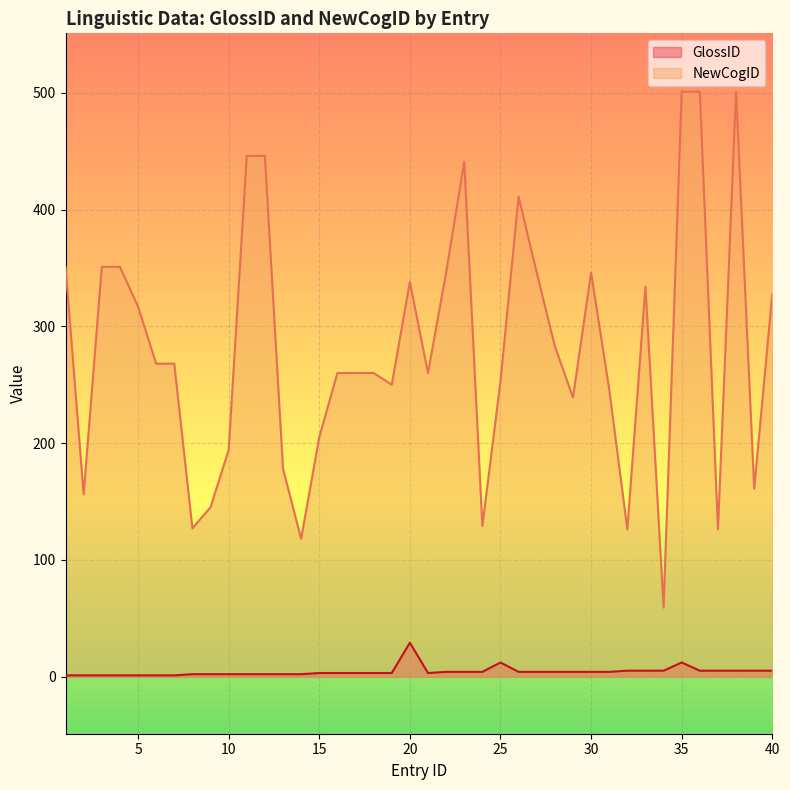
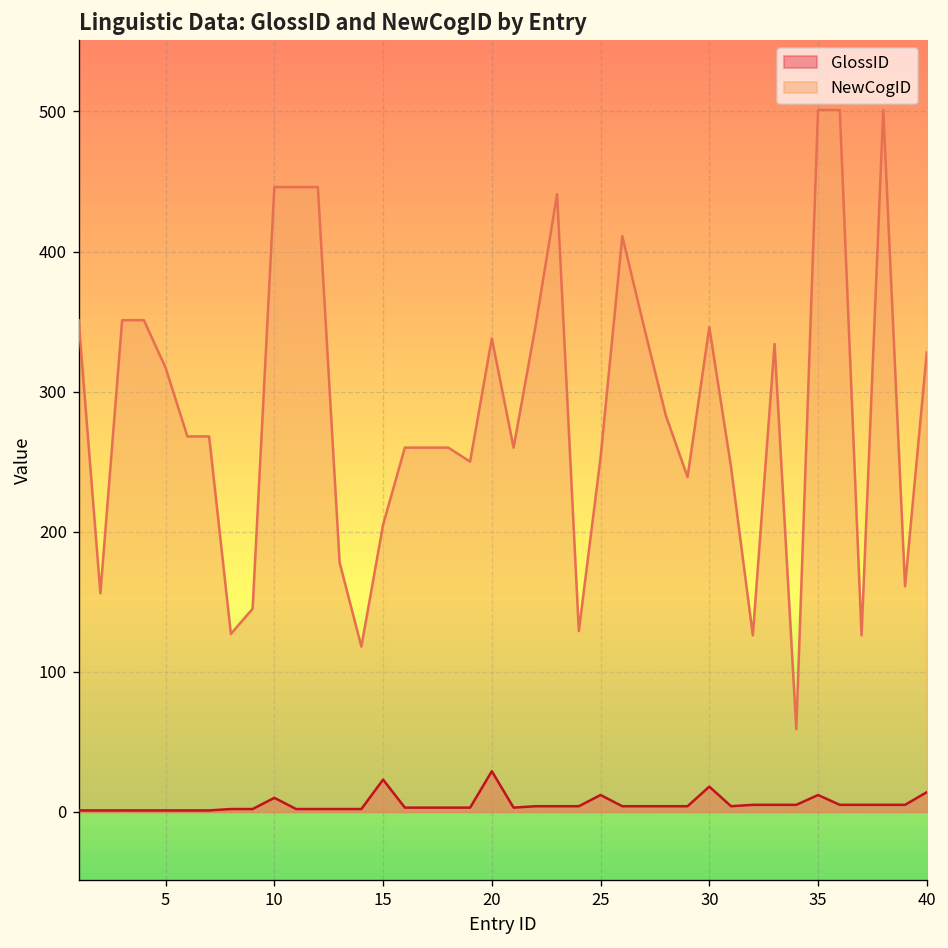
  {
    "GlossID": {
      "5": 1,
-     "10": 2,
-     "15": 3,
+     "10": 10,
+     "15": 23,
      "20": 29,
      "25": 12,
-     "30": 4,
+     "30": 18,
      "35": 12,
-     "40": 5
+     "40": 14
    },
    "NewCogID": {
      "5": 317,
-     "10": 194,
+     "10": 446,
      "15": 205,
      "20": 338,
      "25": 253,
      "30": 346,
      "35": 501,
      "40": 328
    }
  }
